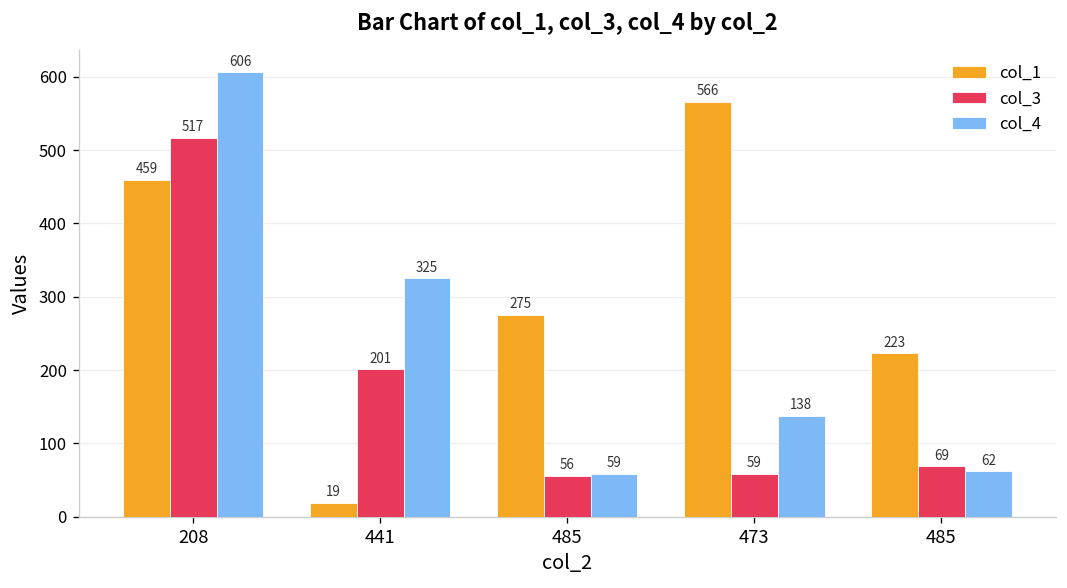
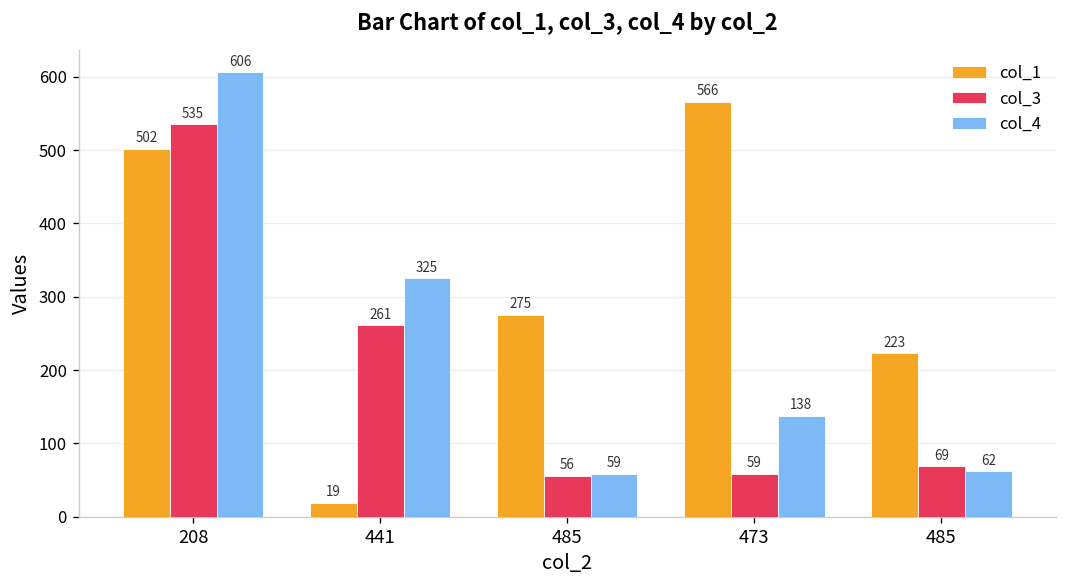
  {
    "col_1": {
-     "208": 459,
+     "208": 502,
      "441": 19,
      "473": 566
    },
    "col_3": {
-     "208": 517,
-     "441": 201,
+     "208": 535,
+     "441": 261,
      "473": 59
    },
    "col_4": {
      "208": 606,
      "441": 325,
      "473": 138
    }
  }
